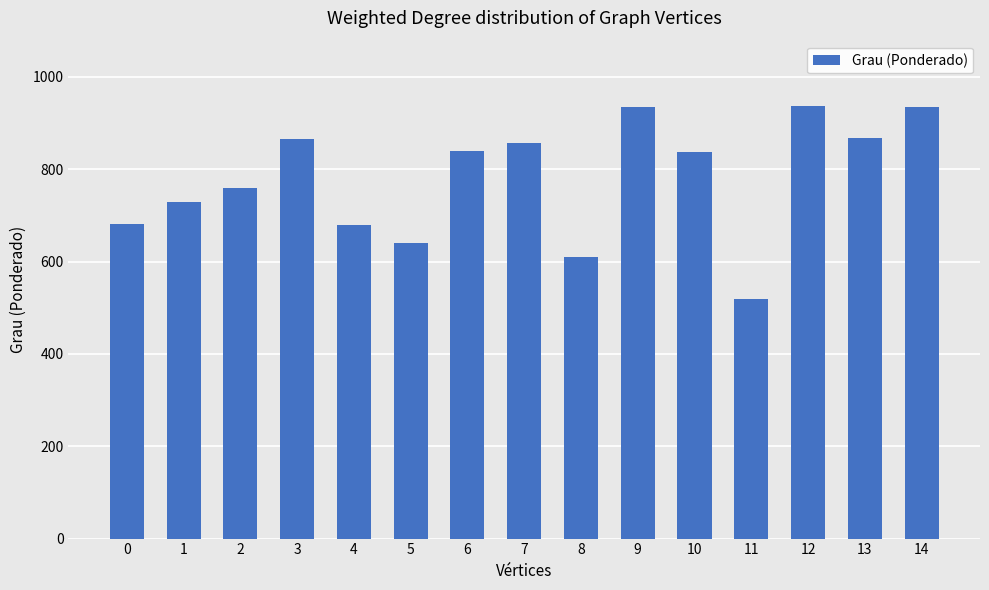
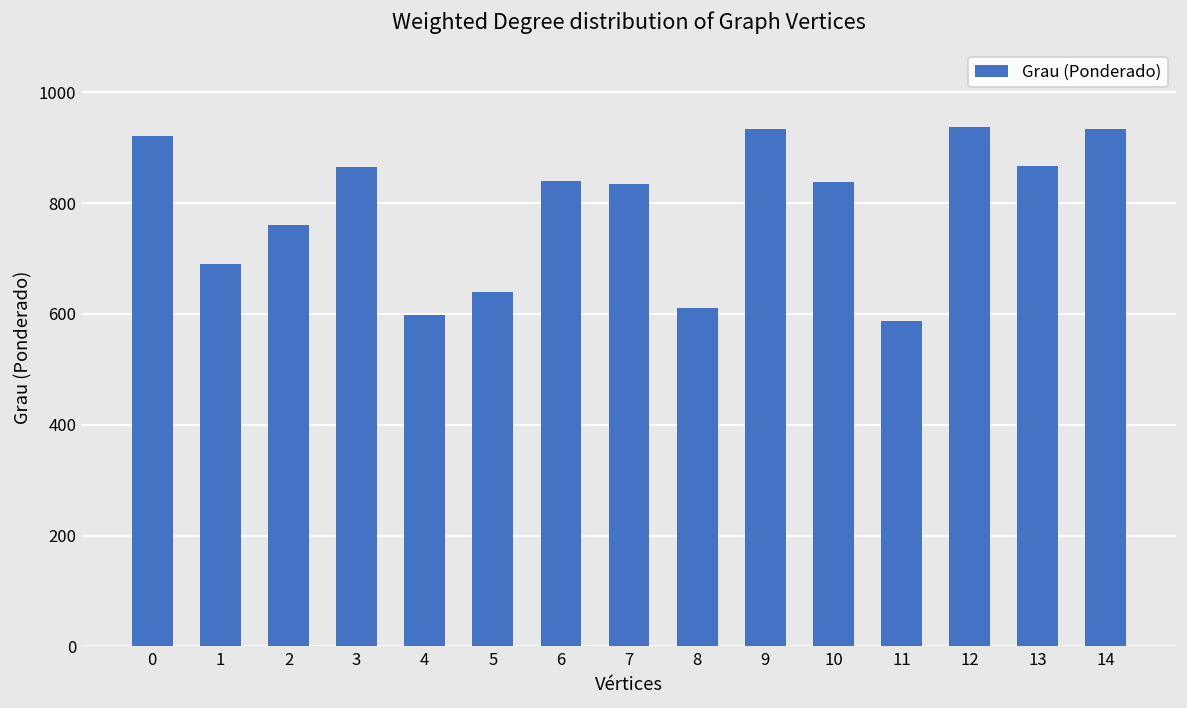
  {
-   "0": 680,
-   "1": 730,
+   "0": 920,
+   "1": 690,
    "2": 760,
    "3": 860,
-   "4": 680,
+   "4": 600,
    "5": 640,
    "6": 840,
-   "7": 860,
+   "7": 830,
    "8": 610,
    "9": 930,
    "10": 840,
-   "11": 520,
+   "11": 590,
    "12": 940,
    "13": 870,
    "14": 930
  }
